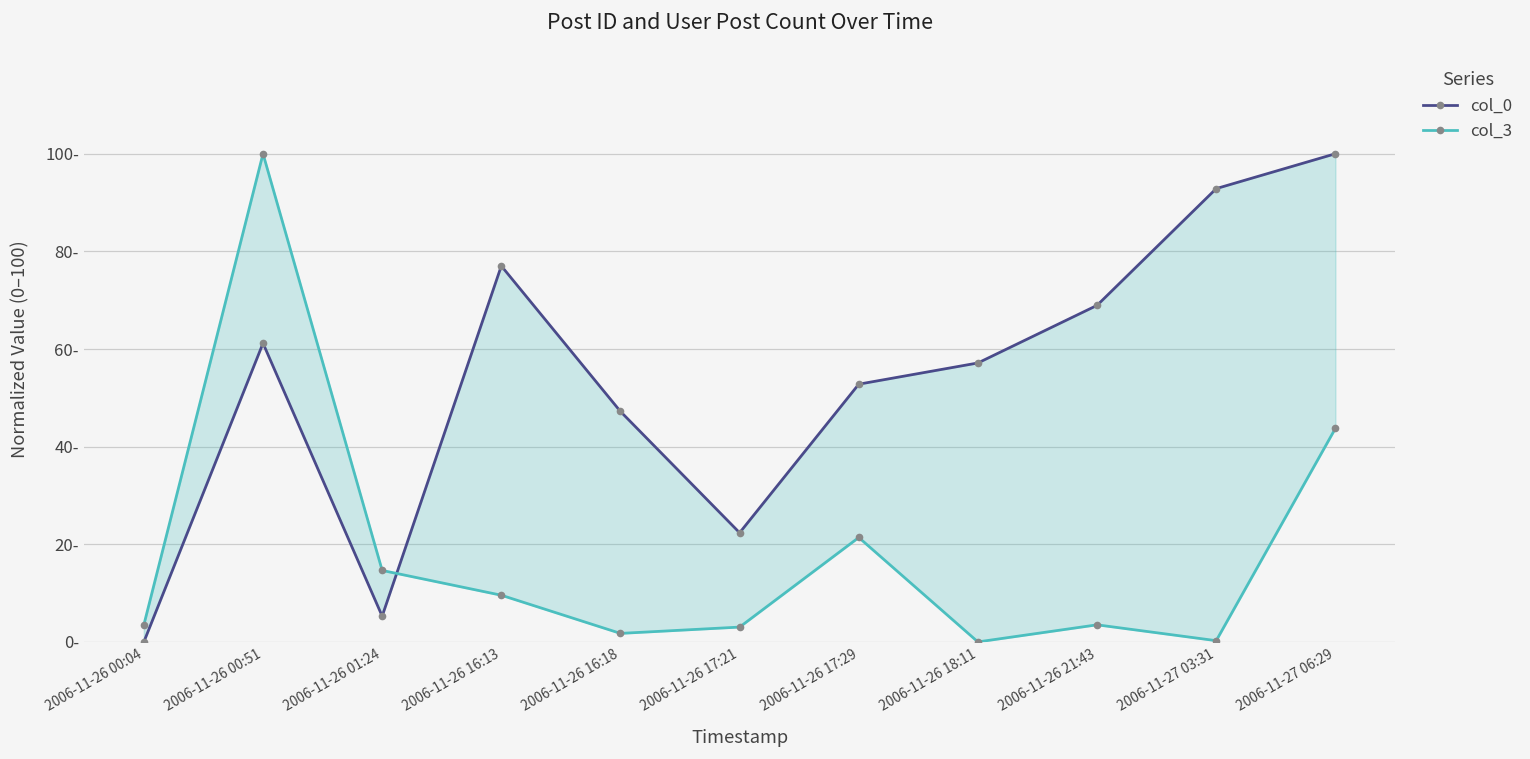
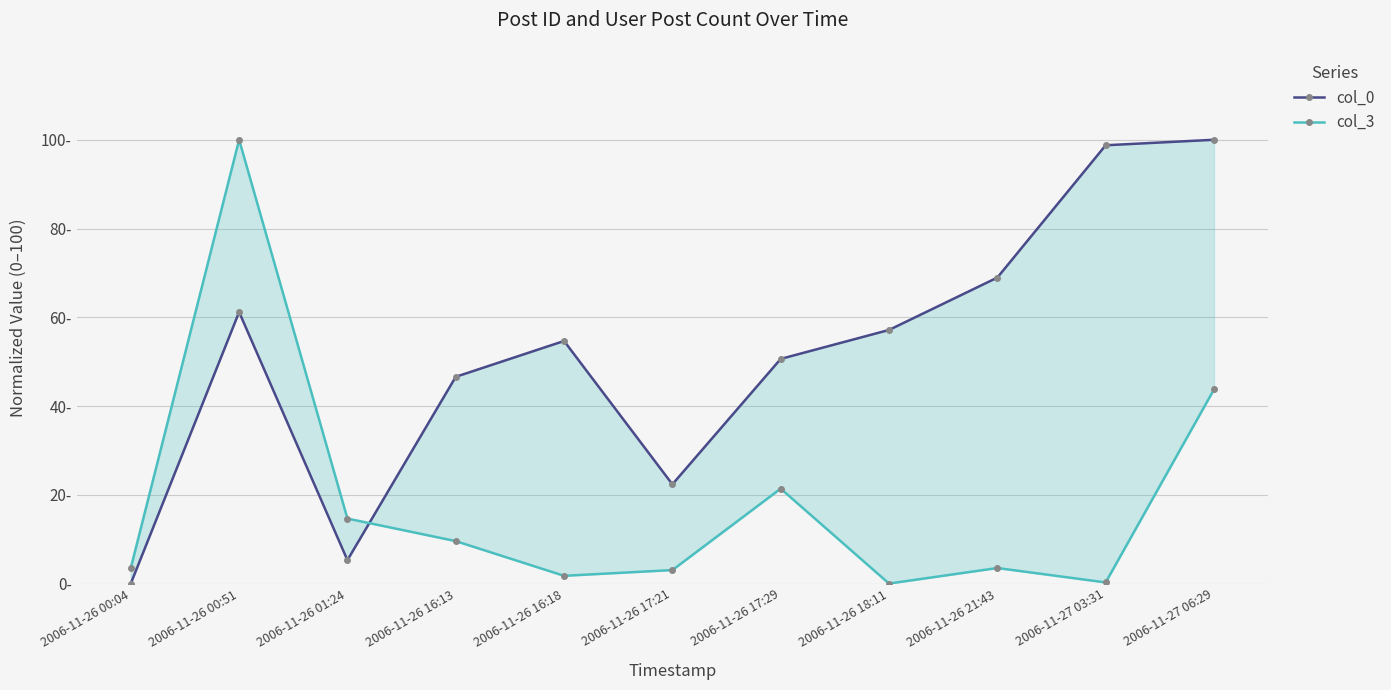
  {
    "col_0": {
      "2006-11-26 00:04": "0-",
      "2006-11-26 00:51": "61-",
      "2006-11-26 01:24": "5-",
-     "2006-11-26 16:13": "77-",
-     "2006-11-26 16:18": "47-",
-     "2006-11-26 17:29": "53-",
-     "2006-11-27 03:31": "93-"
+     "2006-11-26 16:13": "47-",
+     "2006-11-26 16:18": "55-",
+     "2006-11-26 17:29": "51-",
+     "2006-11-27 03:31": "99-"
    }
  }
